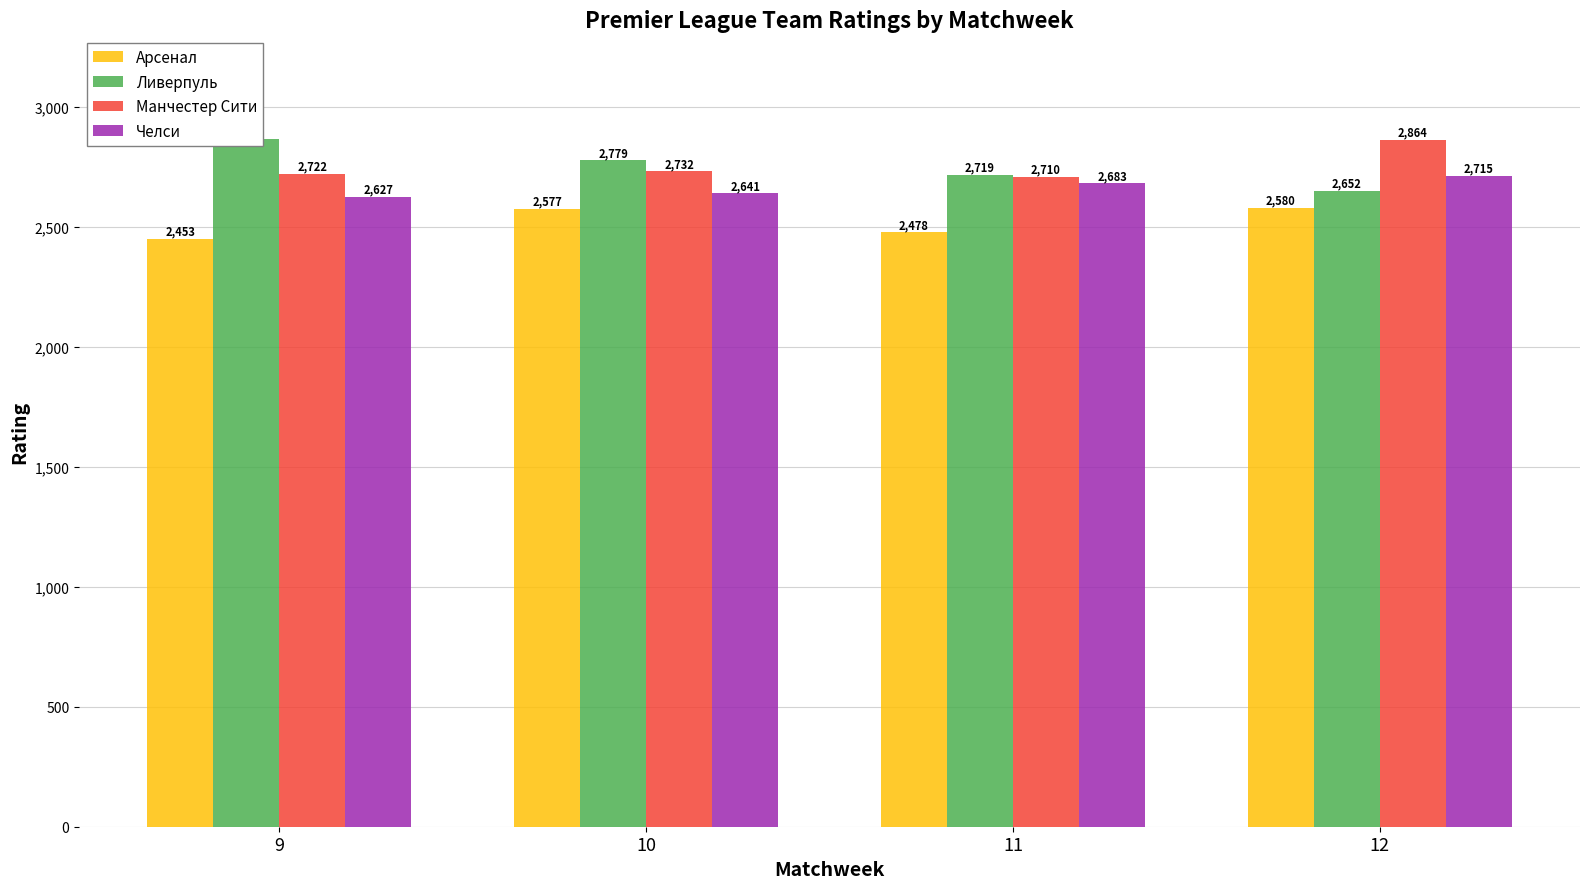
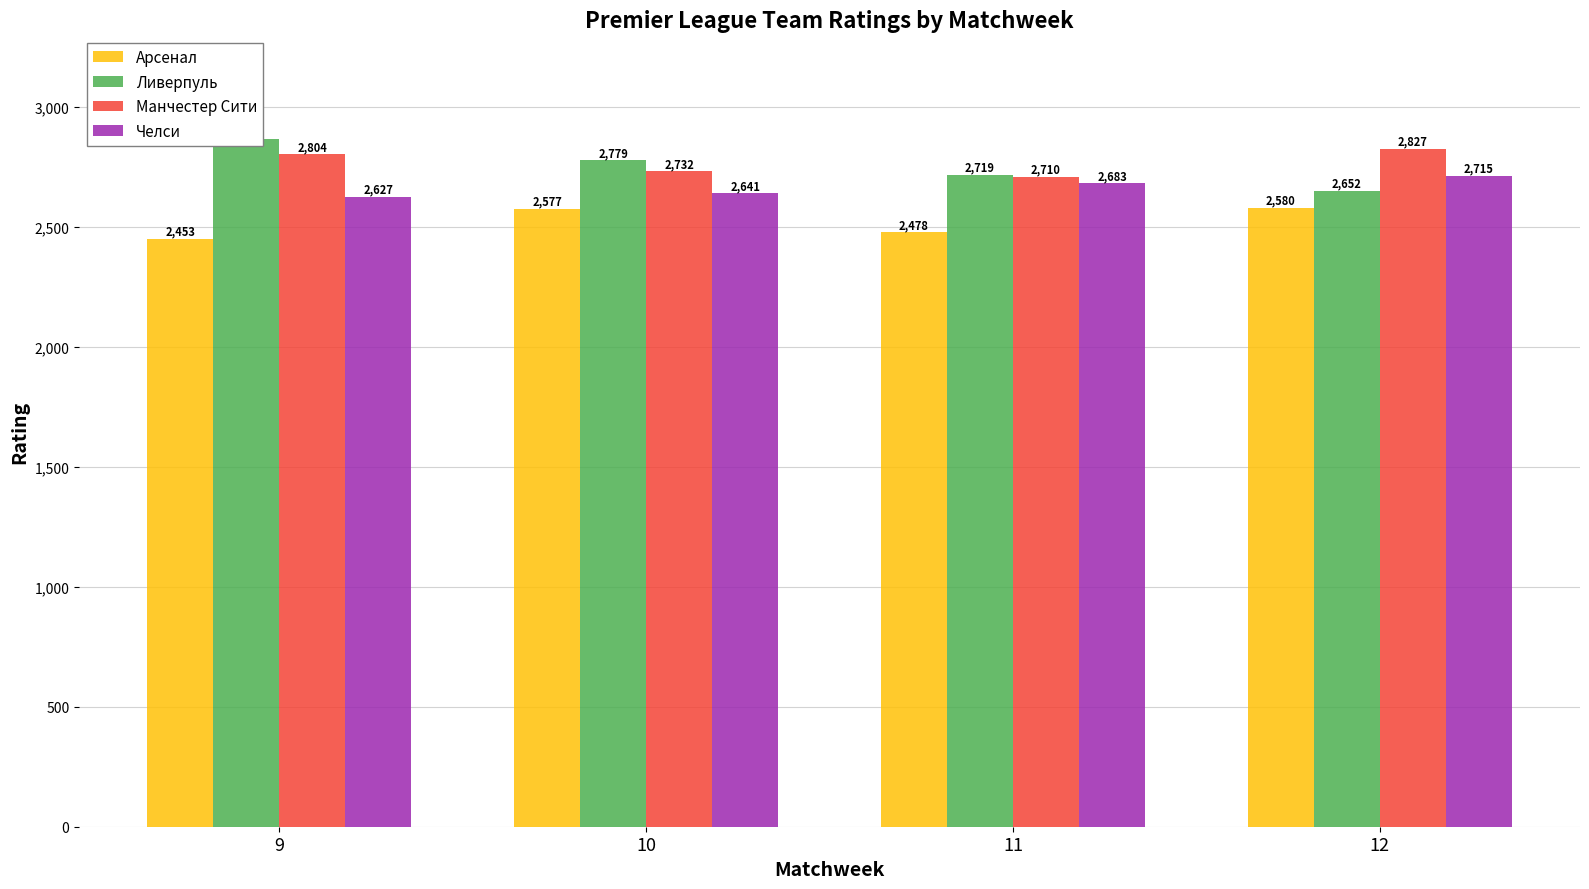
  {
    "Арсенал": {
      "9": "2,453",
      "10": "2,577",
      "11": "2,478",
      "12": "2,580"
    },
    "Ливерпуль": {
      "10": "2,779",
      "11": "2,719",
      "12": "2,652"
    },
    "Манчестер Сити": {
-     "9": "2,722",
+     "9": "2,804",
      "10": "2,732",
      "11": "2,710",
-     "12": "2,864"
+     "12": "2,827"
    },
    "Челси": {
      "9": "2,627",
      "10": "2,641",
      "11": "2,683",
      "12": "2,715"
    }
  }
